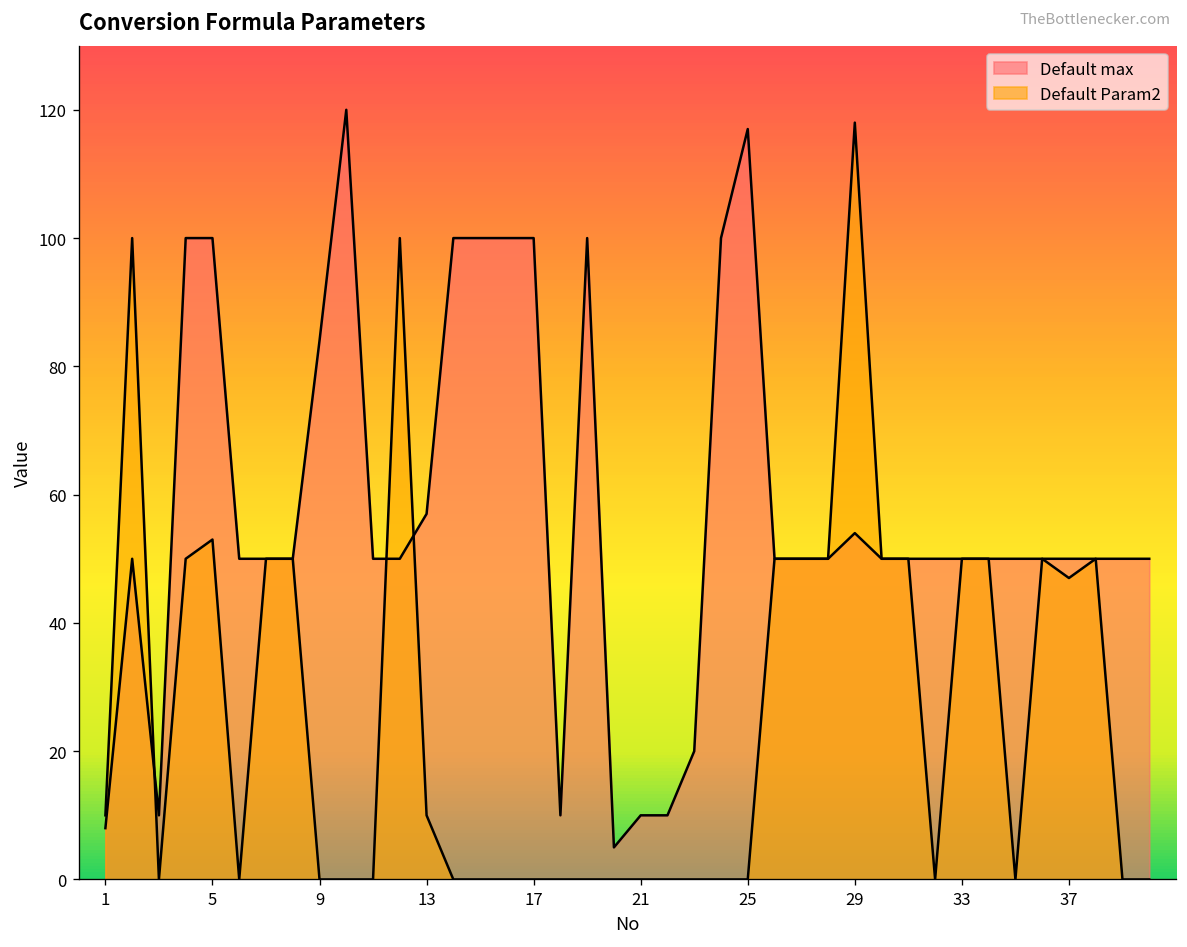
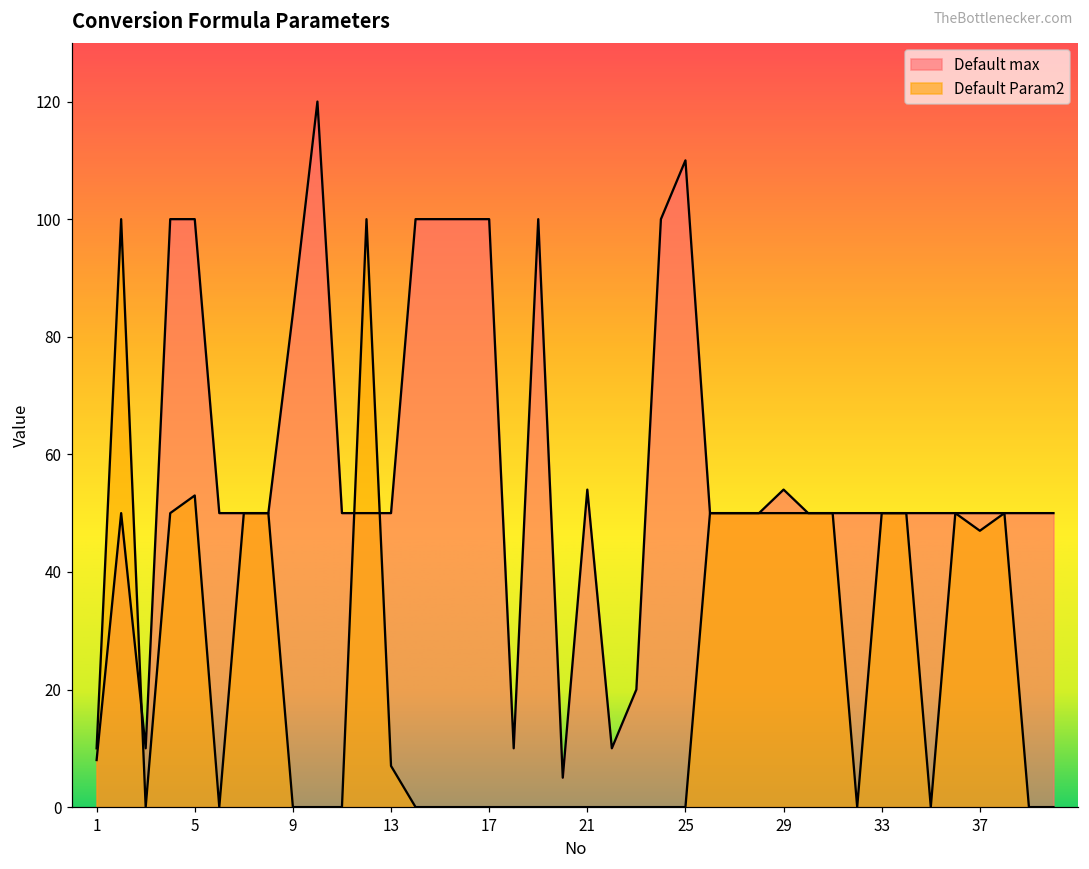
  {
    "Default max": {
      "1": 8,
      "5": 100,
      "9": 84,
-     "13": 57,
+     "13": 50,
      "17": 100,
-     "21": 10,
-     "25": 117,
+     "21": 54,
+     "25": 110,
      "29": 54,
      "37": 50
    },
    "Default Param2": {
      "1": 10,
      "5": 53,
      "9": 0,
-     "13": 10,
+     "13": 7,
      "17": 0,
      "21": 0,
      "25": 0,
-     "29": 118,
+     "29": 50,
      "37": 47
    }
  }
